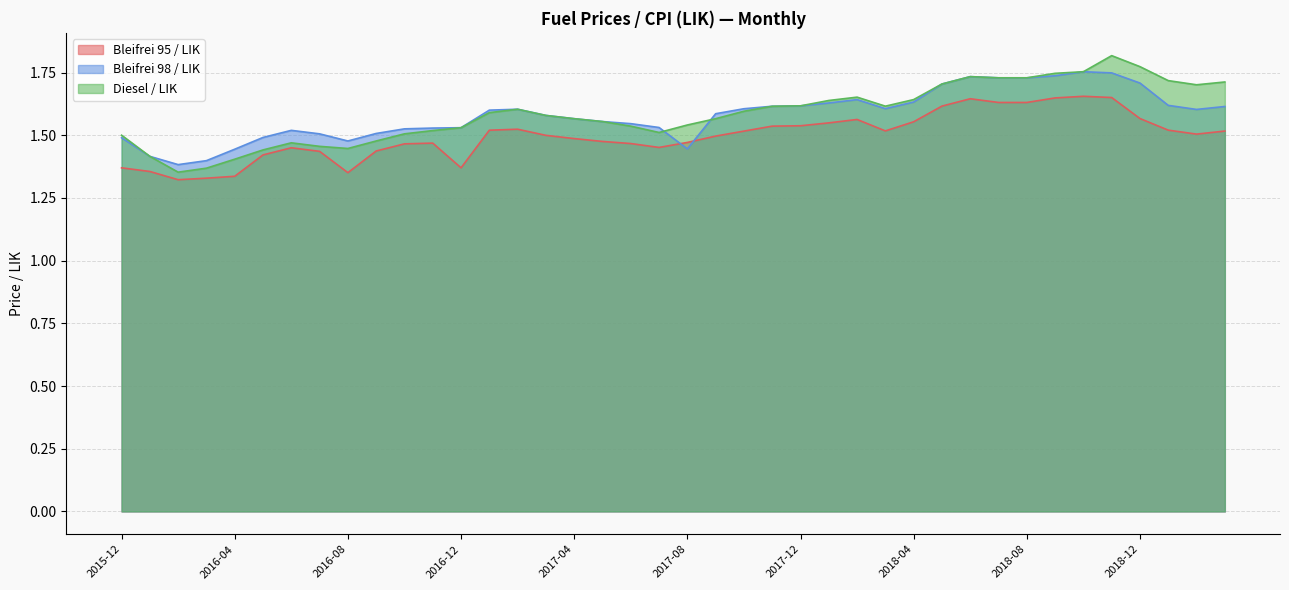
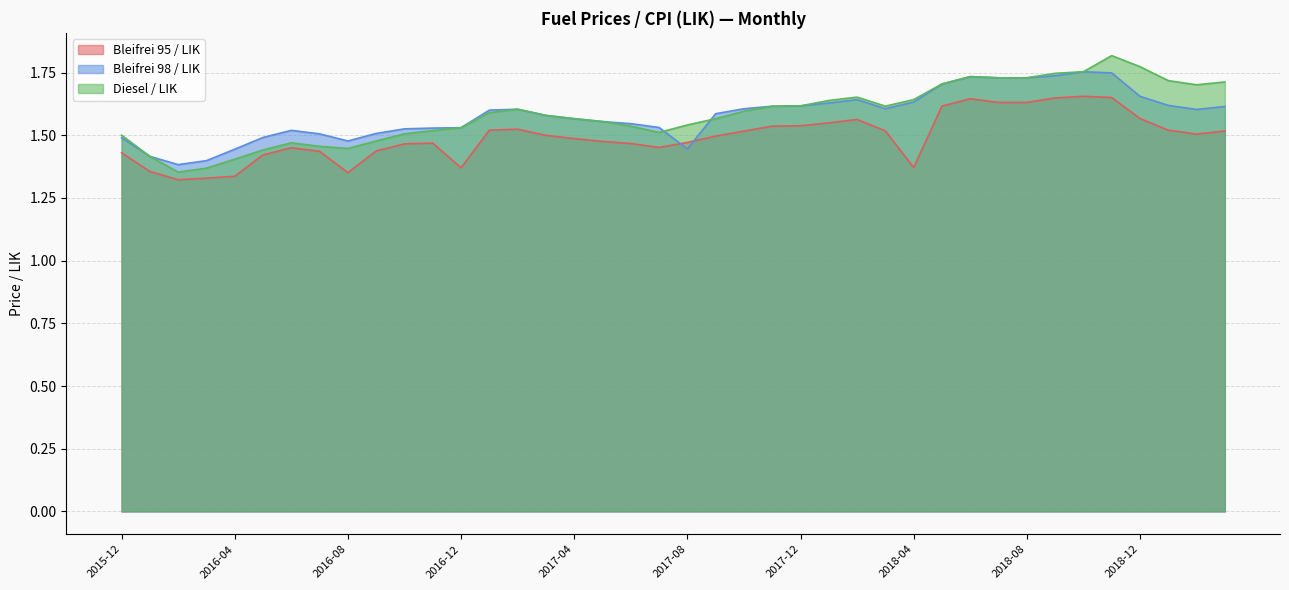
  {
    "Bleifrei 95 / LIK": {
-     "2015-12": 1.37,
+     "2015-12": 1.43,
      "2016-04": 1.34,
      "2016-08": 1.35,
      "2016-12": 1.37,
      "2017-04": 1.49,
      "2017-08": 1.47,
      "2017-12": 1.54,
-     "2018-04": 1.55,
+     "2018-04": 1.37,
      "2018-08": 1.63,
      "2018-12": 1.57
    },
    "Bleifrei 98 / LIK": {
      "2016-04": 1.44,
      "2016-08": 1.48,
      "2017-08": 1.45,
-     "2018-12": 1.71
+     "2018-12": 1.66
    },
    "Diesel / LIK": {
      "2016-04": 1.40,
      "2016-08": 1.45,
      "2017-08": 1.54,
      "2018-12": 1.77
    }
  }
